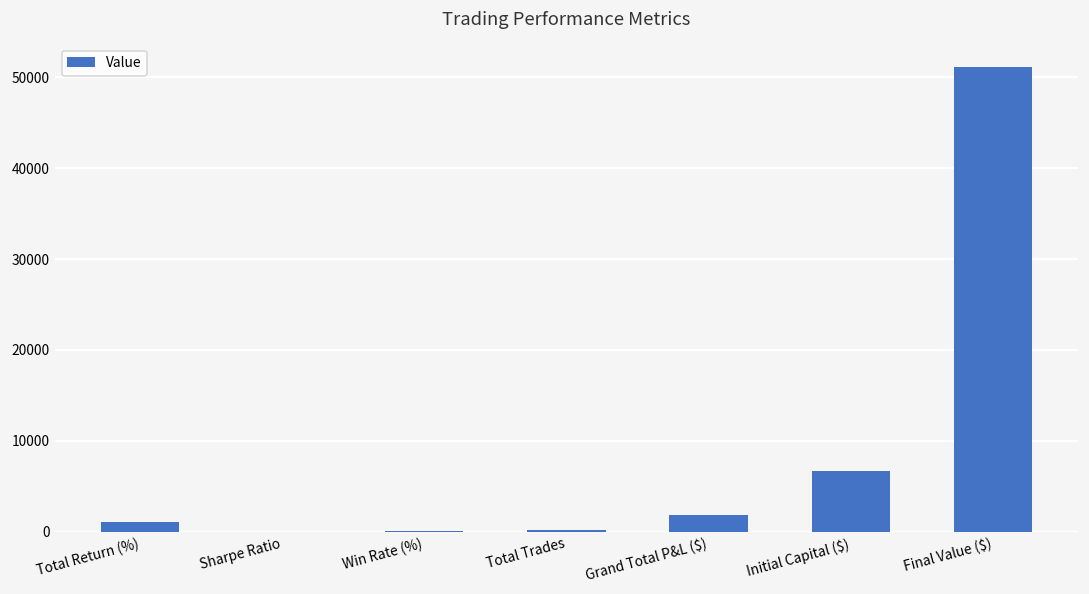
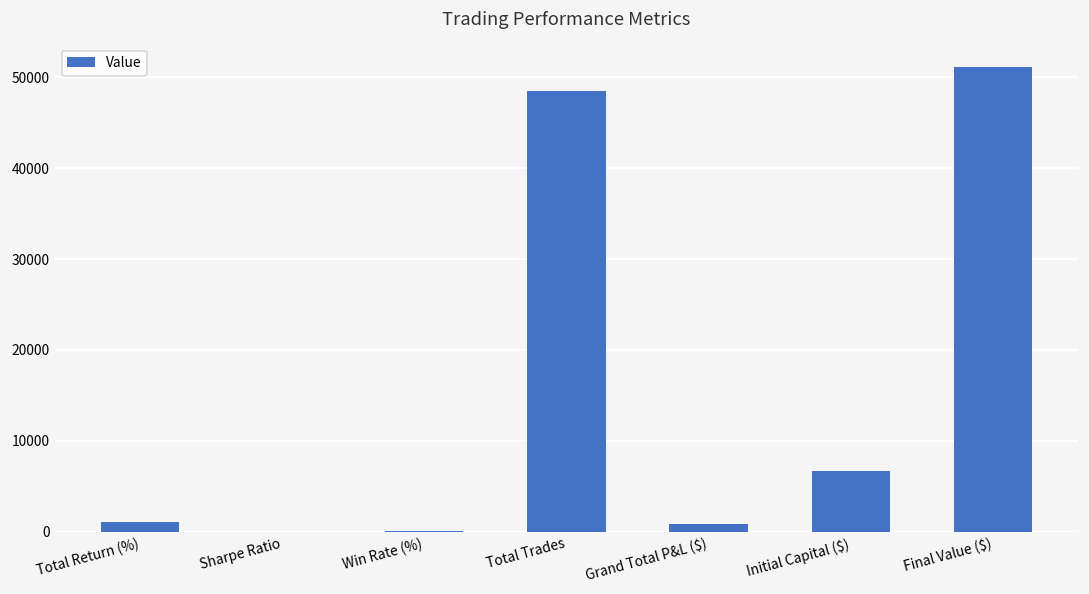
  {
    "Total Return (%)": 1000,
-   "Total Trades": 0,
-   "Grand Total P&L ($)": 2000,
+   "Total Trades": 48000,
+   "Grand Total P&L ($)": 1000,
    "Initial Capital ($)": 7000,
    "Final Value ($)": 51000
  }
